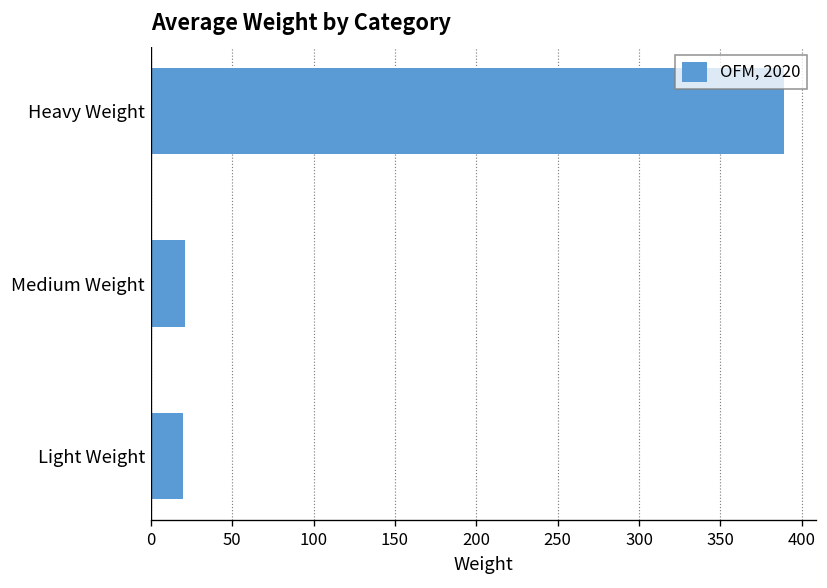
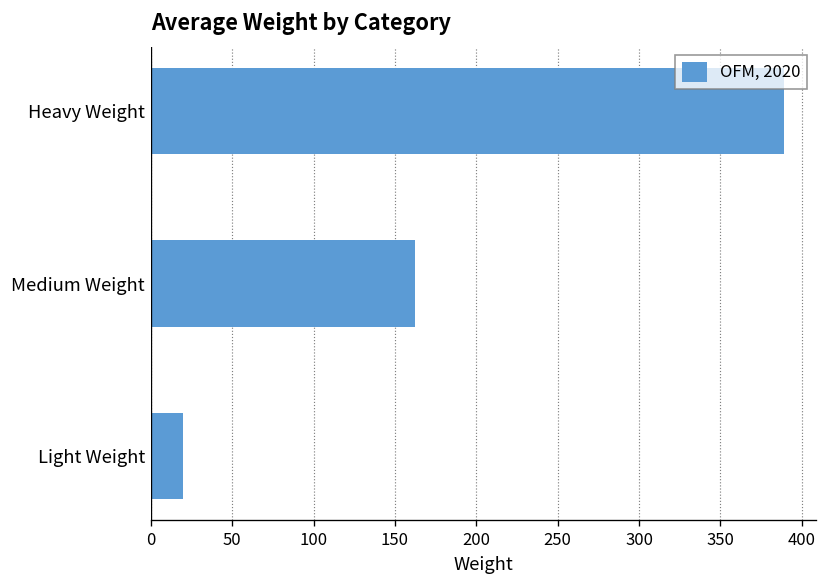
  {
    "Heavy Weight": 389,
-   "Medium Weight": 21,
+   "Medium Weight": 162,
    "Light Weight": 20
  }
